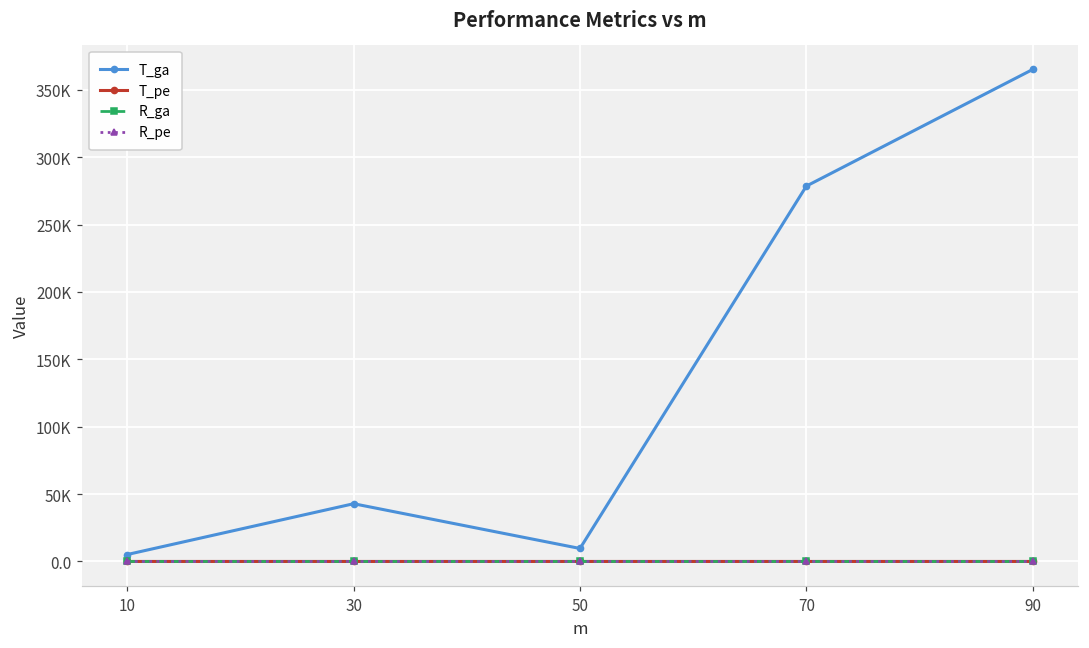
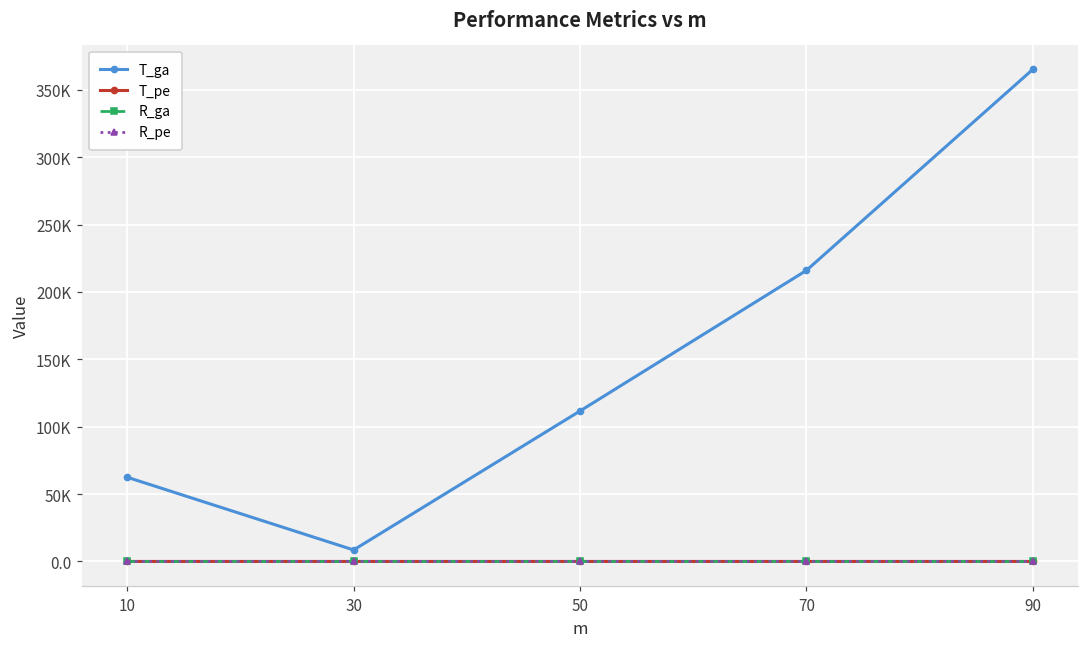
  {
    "T_ga": {
-     "10": 5000,
-     "30": 43000,
-     "50": 10000,
-     "70": 279000,
+     "10": 62000,
+     "30": 9000,
+     "50": 112000,
+     "70": 216000,
      "90": 365000
    },
    "R_pe": {
      "10": 0,
      "30": 0,
      "50": 0,
      "70": 0,
      "90": 0
    }
  }
